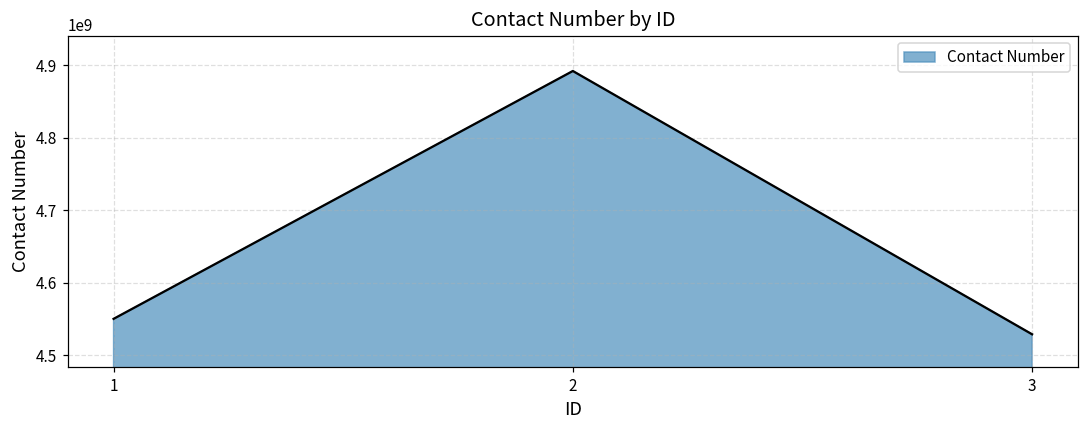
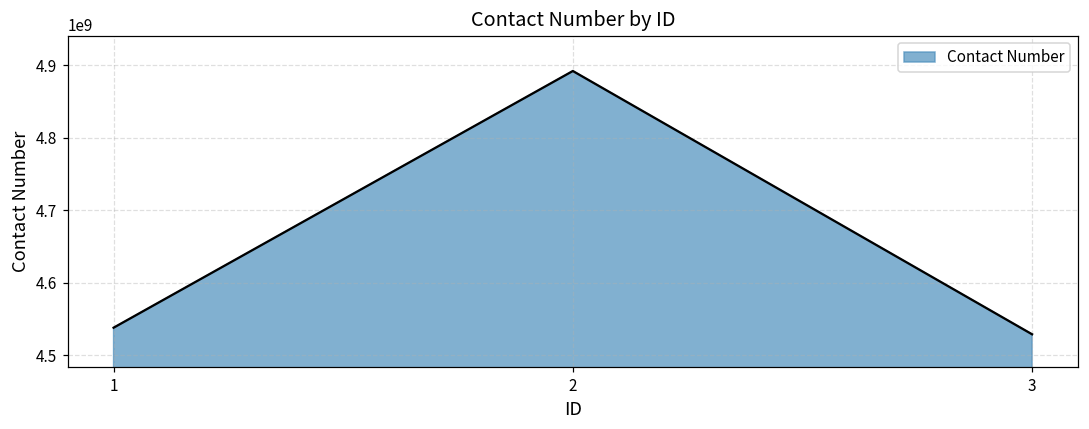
  {
-   "1": 4550000000,
+   "1": 4540000000,
    "2": 4890000000,
    "3": 4530000000
  }
